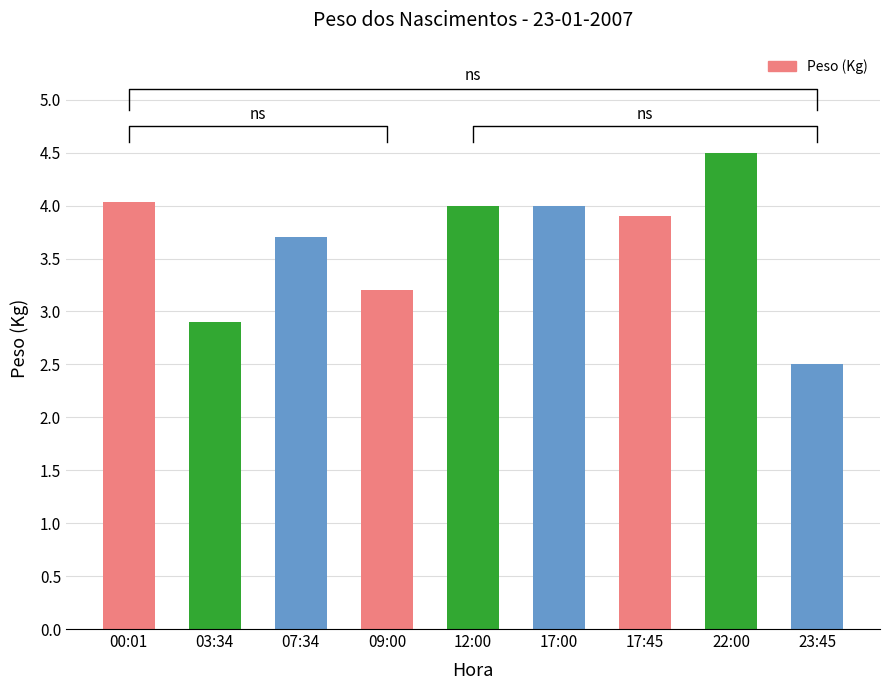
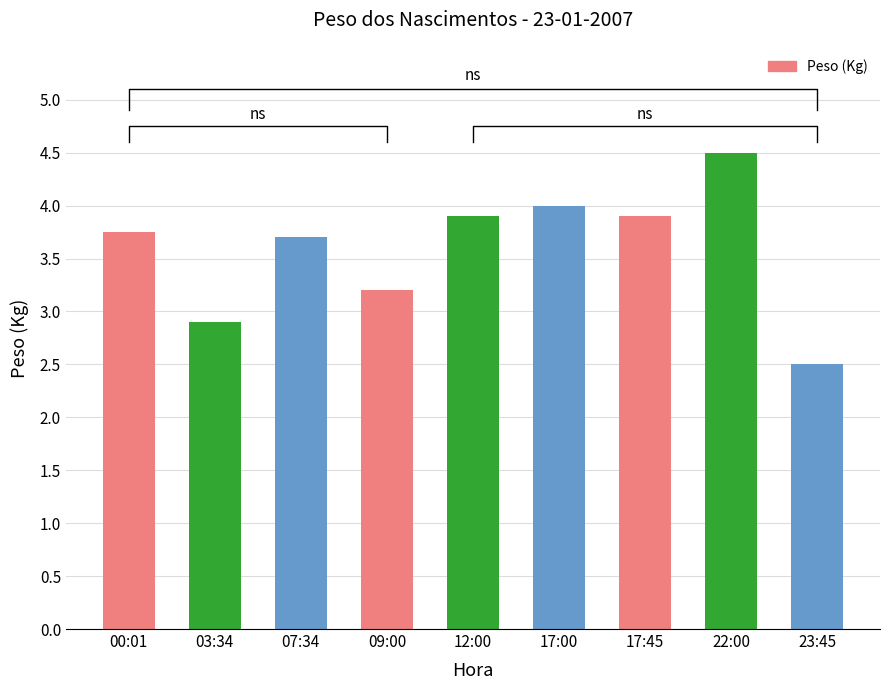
  {
    "Peso (Kg)": {
-     "00:01": 4.03,
+     "00:01": 3.75,
      "03:34": 2.90,
      "07:34": 3.70,
      "09:00": 3.20,
-     "12:00": 4.0,
+     "12:00": 3.9,
      "17:00": 4.00,
      "17:45": 3.90,
      "22:00": 4.50,
      "23:45": 2.50
    }
  }
